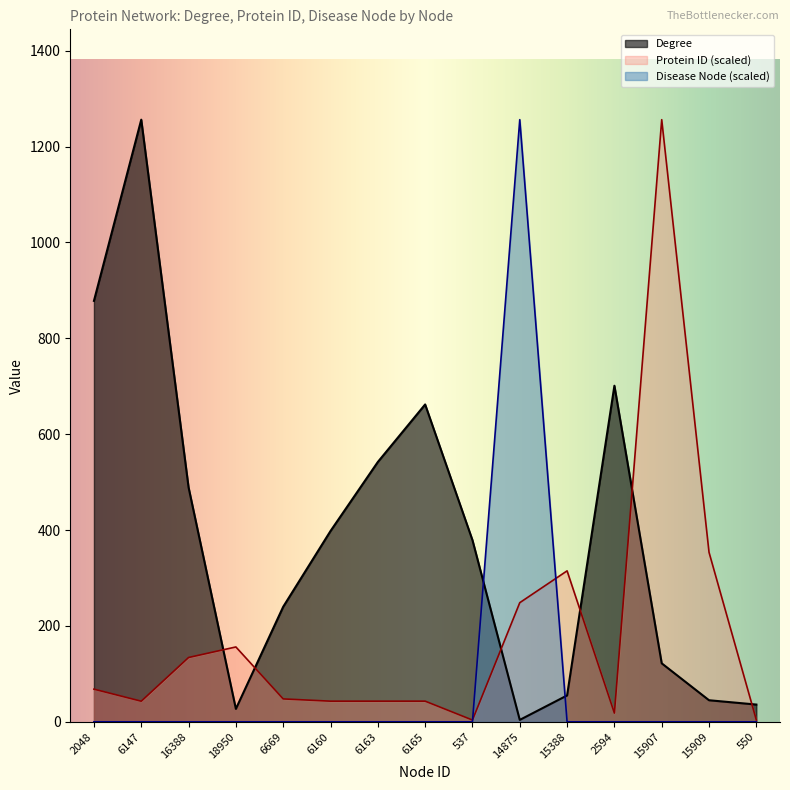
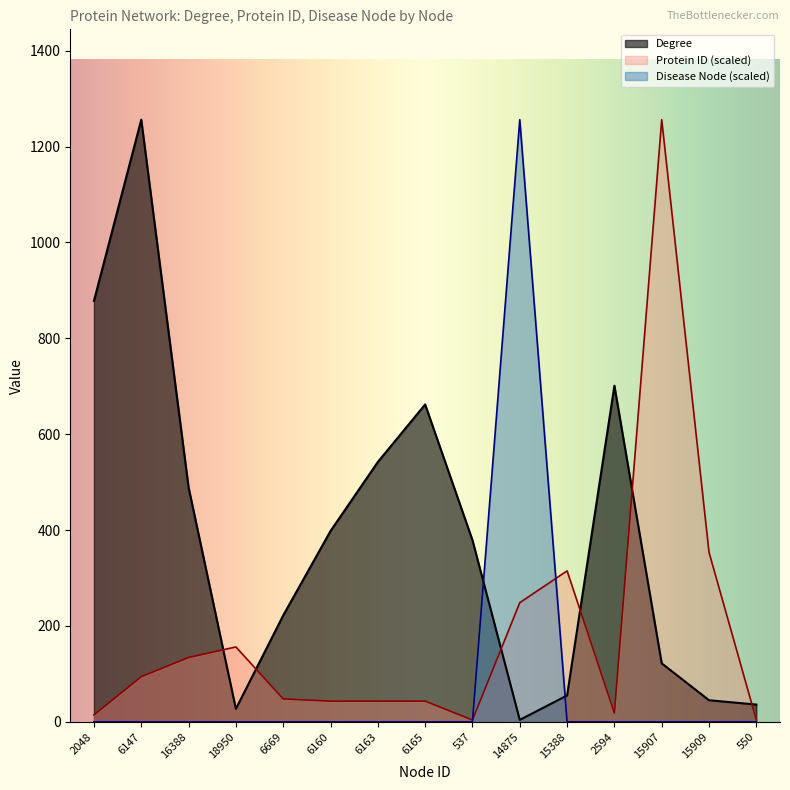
  {
    "Degree": {
      "2048": 880,
      "6147": 1260,
      "16388": 490,
      "18950": 30,
-     "6669": 240,
+     "6669": 220,
      "6160": 400,
      "6163": 540,
      "6165": 660,
      "537": 380,
      "14875": 0,
      "15388": 60,
      "2594": 700,
      "15907": 120,
      "15909": 50,
      "550": 40
    },
    "Protein ID (scaled)": {
-     "2048": 70,
-     "6147": 40,
+     "2048": 10,
+     "6147": 90,
      "16388": 130,
      "18950": 160,
      "6669": 50,
      "6160": 40,
      "6163": 40,
      "6165": 40,
      "14875": 250,
      "15388": 310,
      "2594": 20,
      "15907": 1260,
      "15909": 350
    },
    "Disease Node (scaled)": {
      "2048": 0,
      "6147": 0,
      "16388": 0,
      "18950": 0,
      "6669": 0,
      "6160": 0,
      "6163": 0,
      "6165": 0,
      "14875": 1260,
      "15388": 0,
      "2594": 0,
      "15907": 0,
      "15909": 0
    }
  }
